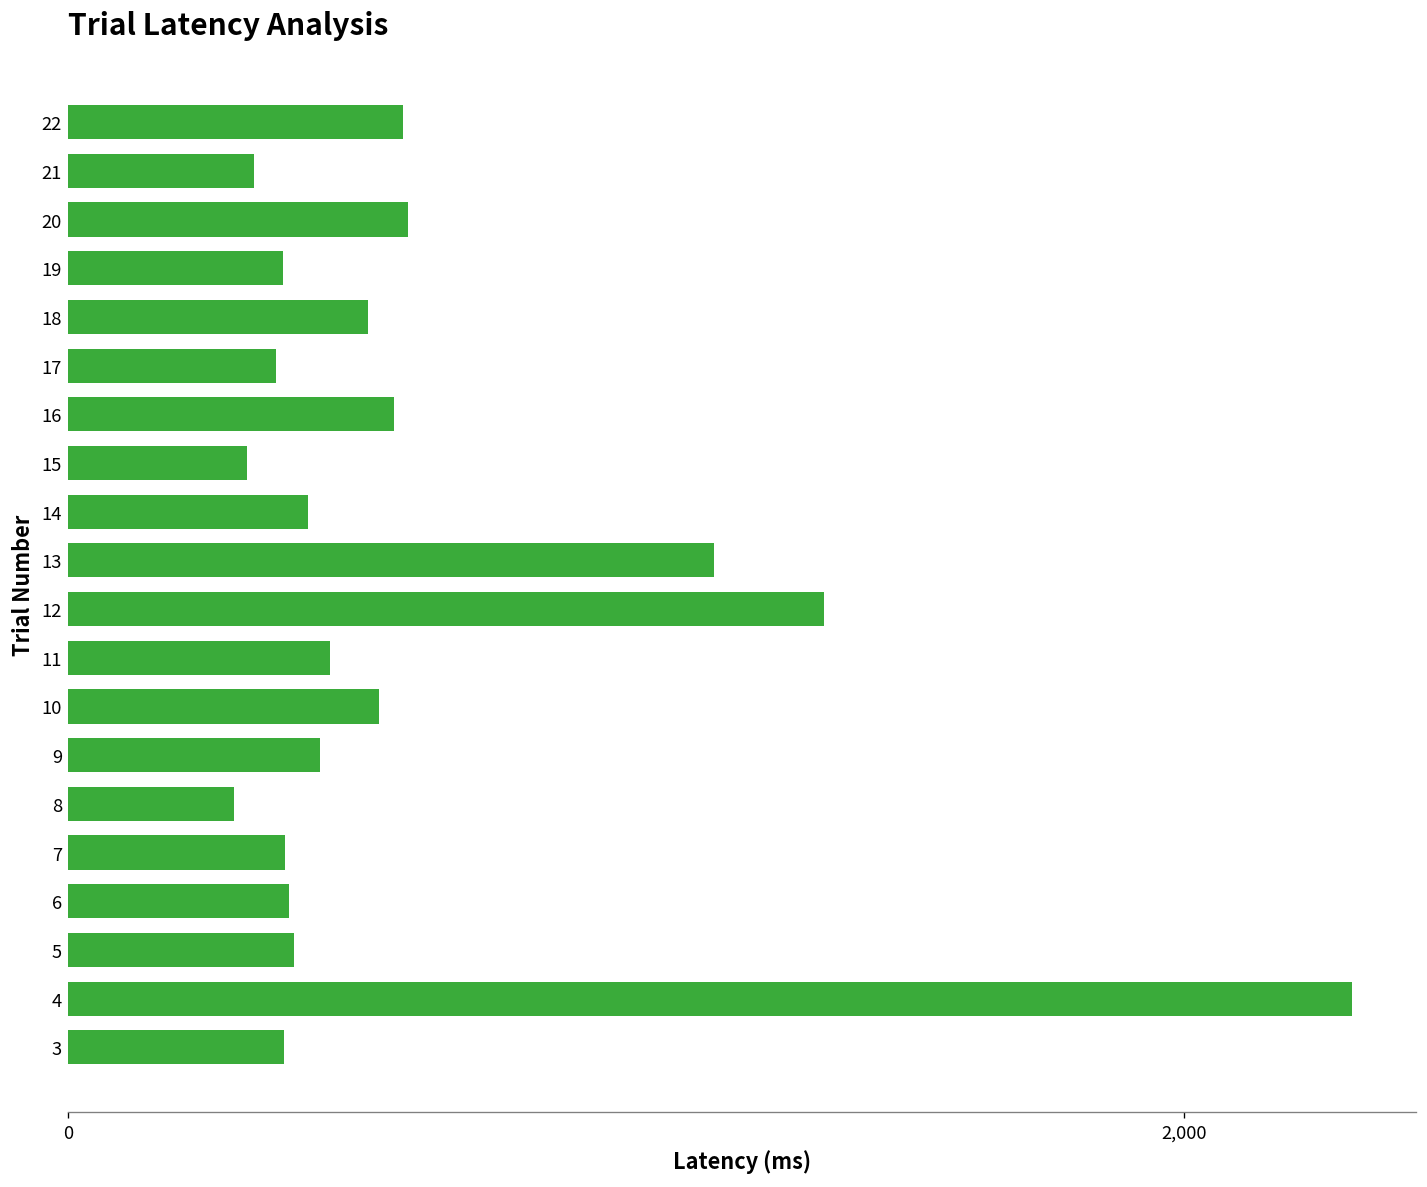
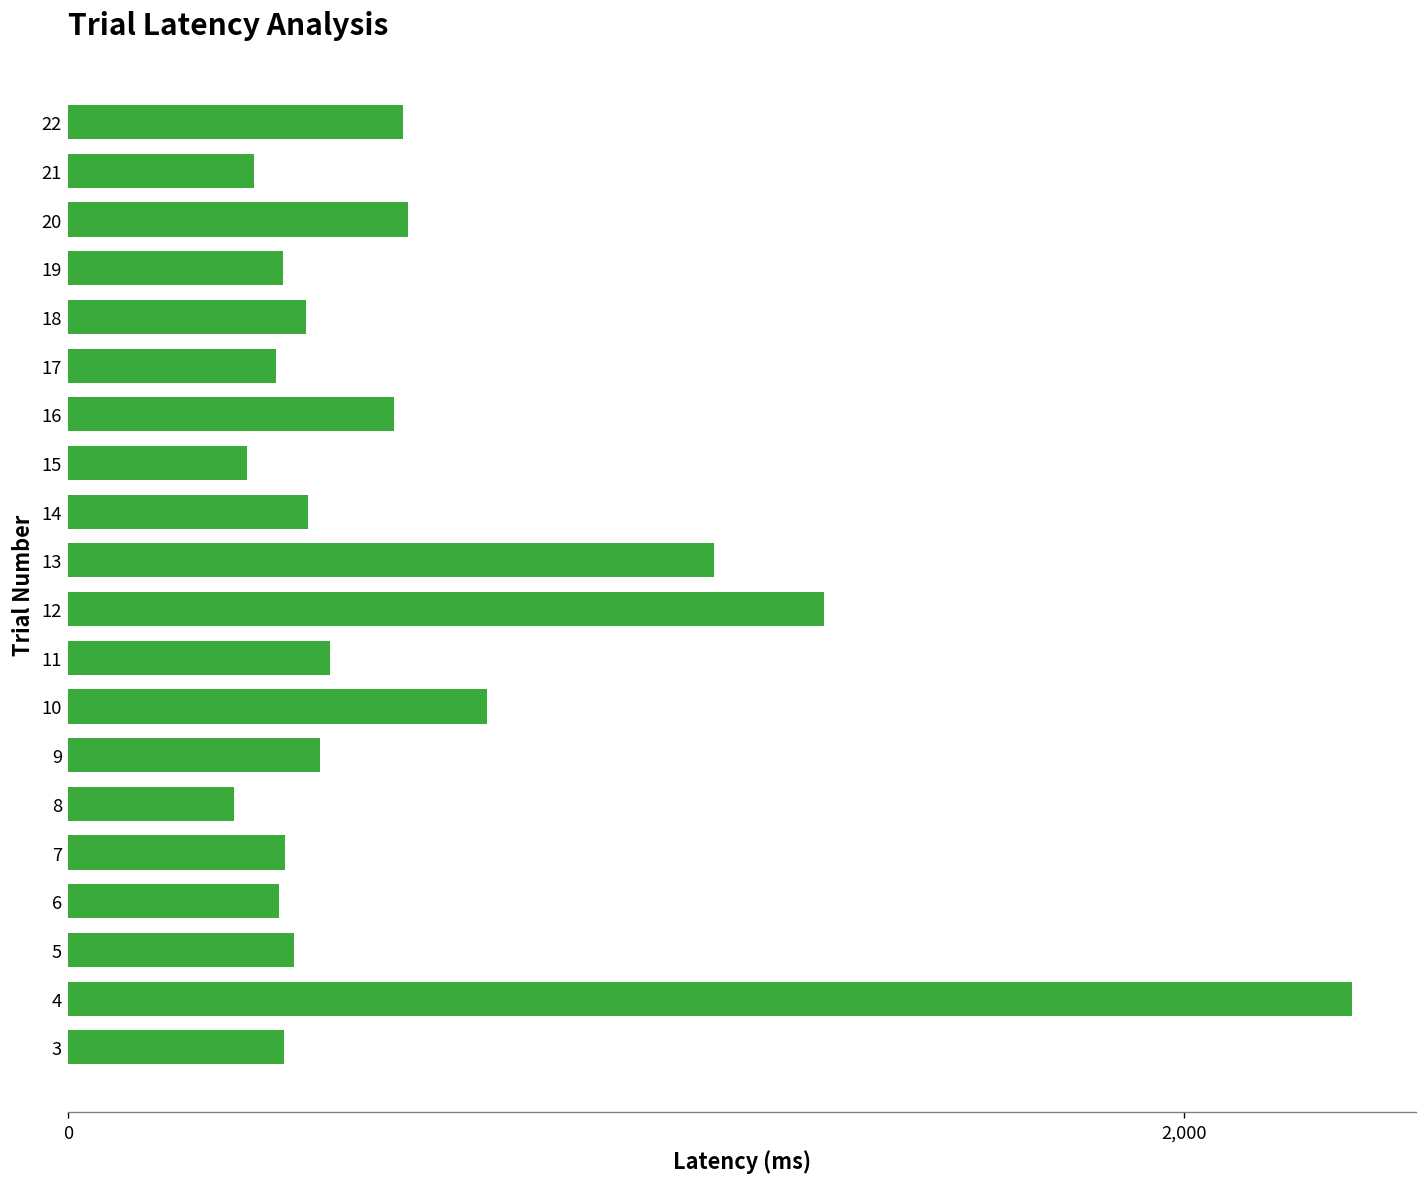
  {
    "22": "600",
    "21": "330",
    "20": "610",
    "19": "390",
-   "18": "540",
+   "18": "430",
    "17": "370",
    "16": "580",
    "15": "320",
    "14": "430",
    "13": "1,160",
    "12": "1,350",
    "11": "470",
-   "10": "560",
+   "10": "750",
    "9": "450",
    "8": "300",
    "7": "390",
-   "6": "400",
+   "6": "380",
    "5": "410",
    "4": "2,300",
    "3": "390"
  }
